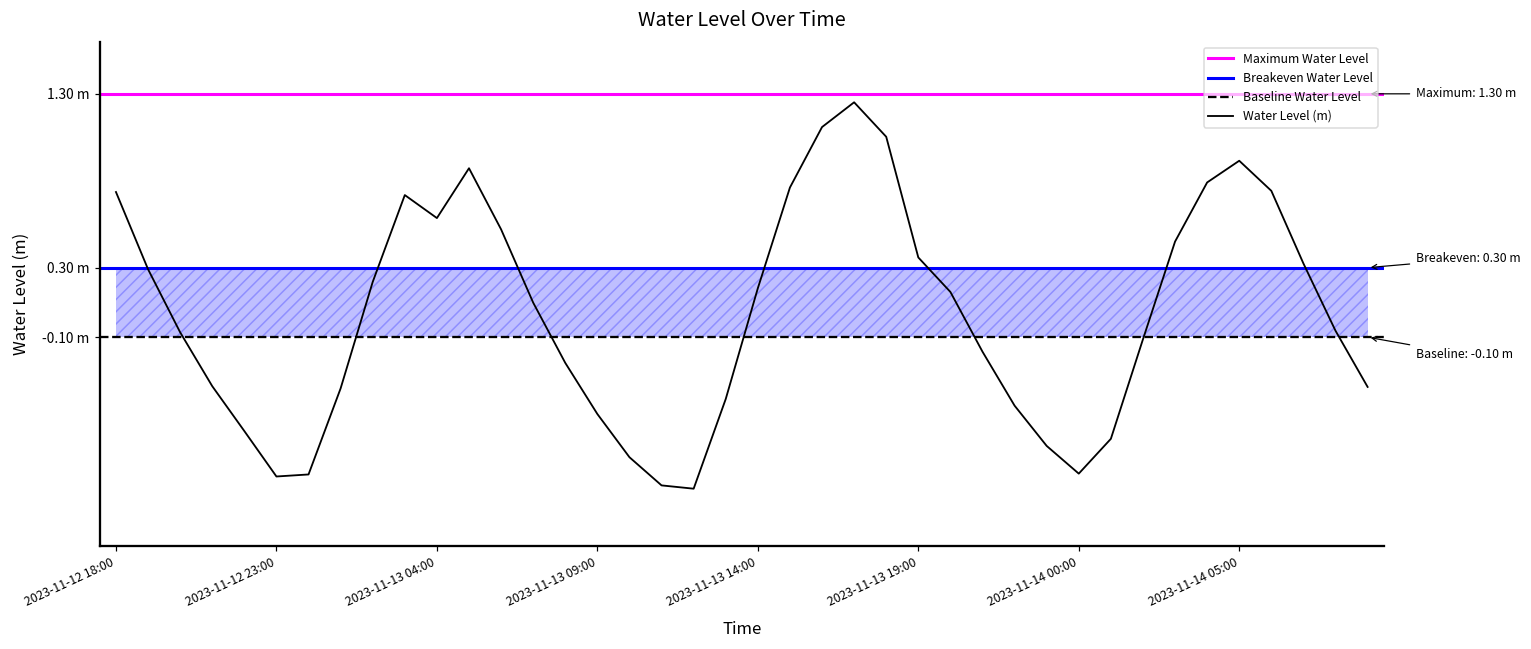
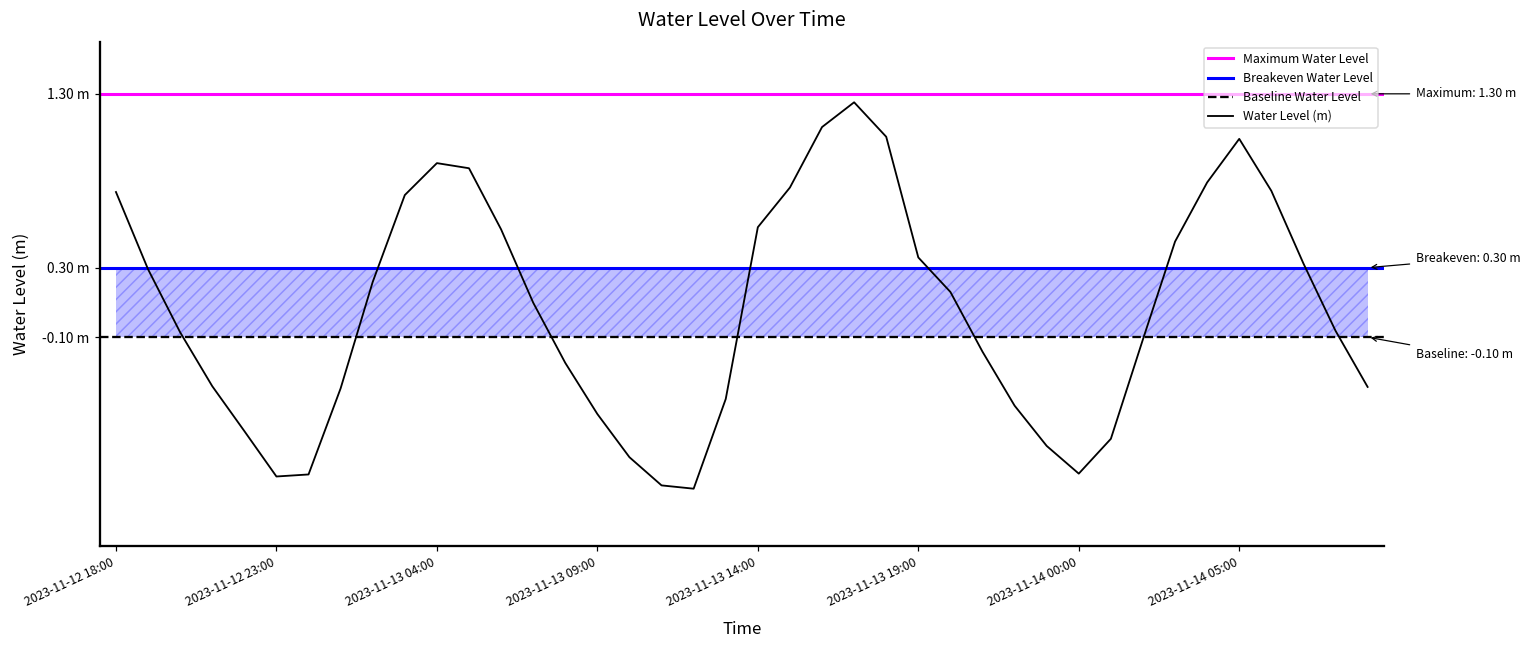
  {
    "Water Level (m)": {
      "2023-11-12 18:00": "0.74 m",
      "2023-11-12 23:00": "-0.90 m",
-     "2023-11-13 04:00": "0.59 m",
+     "2023-11-13 04:00": "0.90 m",
      "2023-11-13 09:00": "-0.54 m",
-     "2023-11-13 14:00": "0.18 m",
+     "2023-11-13 14:00": "0.53 m",
      "2023-11-13 19:00": "0.36 m",
      "2023-11-14 00:00": "-0.88 m",
-     "2023-11-14 05:00": "0.92 m"
+     "2023-11-14 05:00": "1.04 m"
    }
  }
